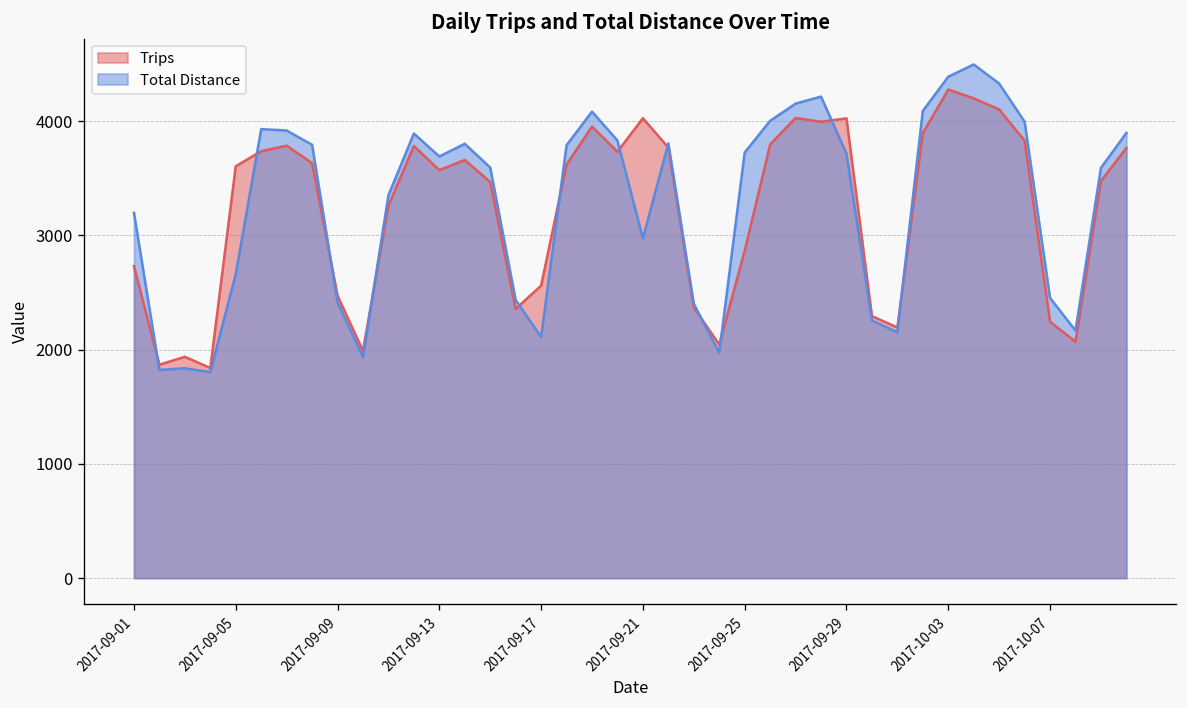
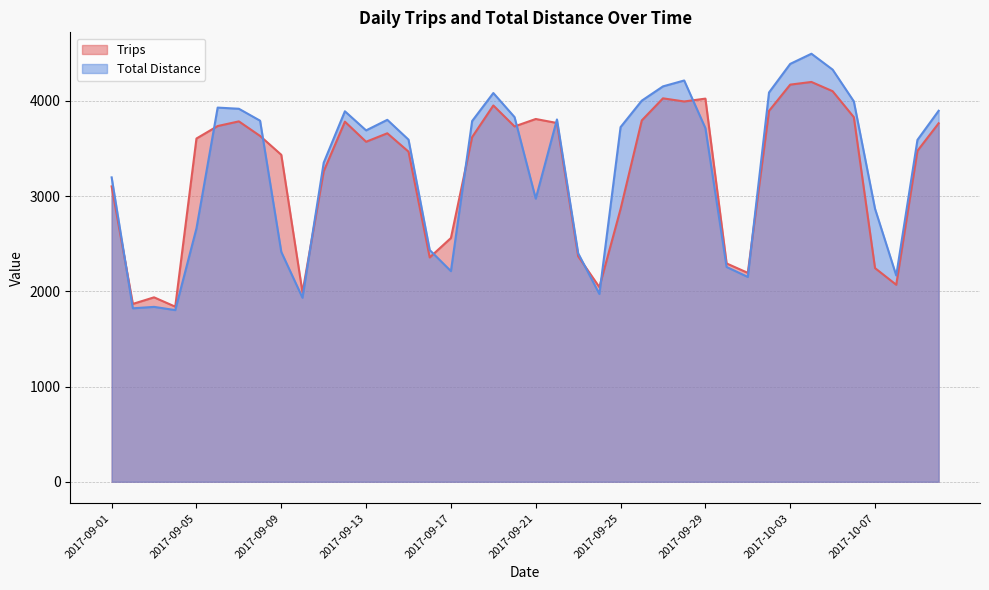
  {
    "Trips": {
-     "2017-09-01": 2700,
+     "2017-09-01": 3100,
      "2017-09-05": 3600,
-     "2017-09-09": 2500,
+     "2017-09-09": 3400,
      "2017-09-13": 3600,
      "2017-09-17": 2600,
-     "2017-09-21": 4000,
+     "2017-09-21": 3800,
      "2017-09-25": 2900,
      "2017-09-29": 4000,
-     "2017-10-03": 4300,
+     "2017-10-03": 4200,
      "2017-10-07": 2200
    },
    "Total Distance": {
      "2017-09-01": 3200,
      "2017-09-05": 2700,
      "2017-09-09": 2400,
      "2017-09-13": 3700,
-     "2017-09-17": 2100,
+     "2017-09-17": 2200,
      "2017-09-21": 3000,
      "2017-09-25": 3700,
      "2017-09-29": 3700,
      "2017-10-03": 4400,
-     "2017-10-07": 2500
+     "2017-10-07": 2900
    }
  }
